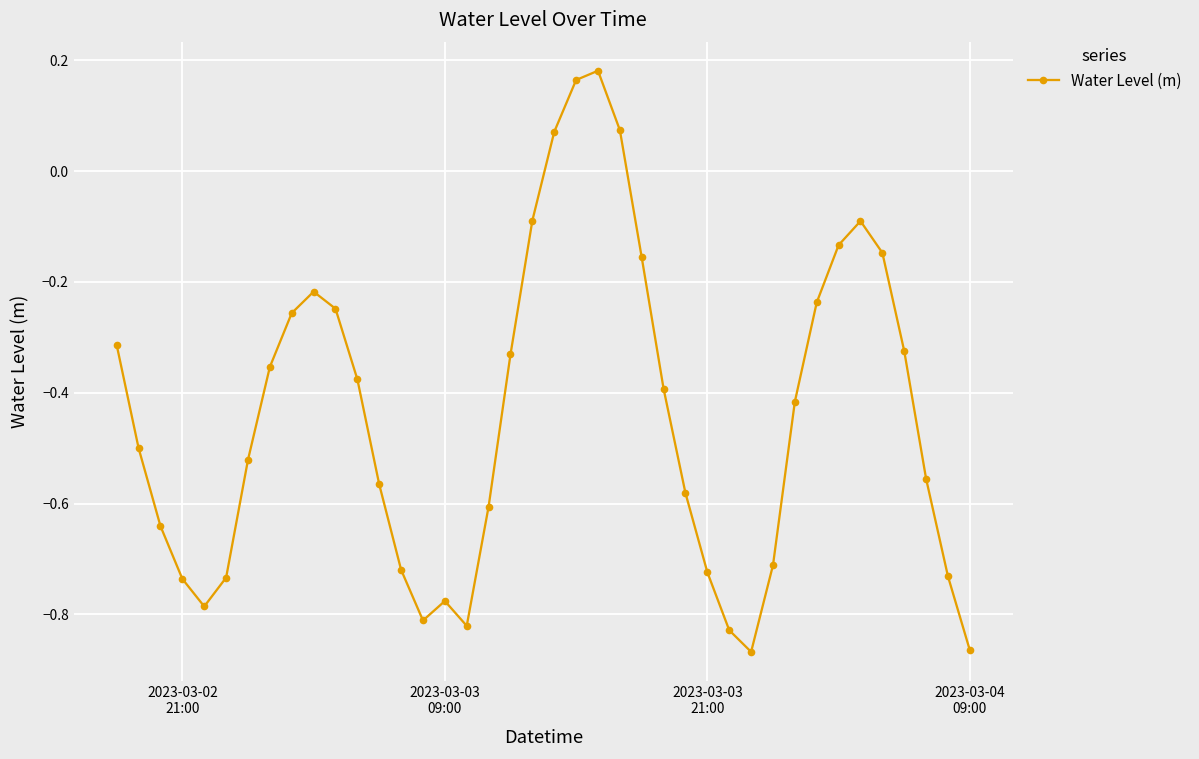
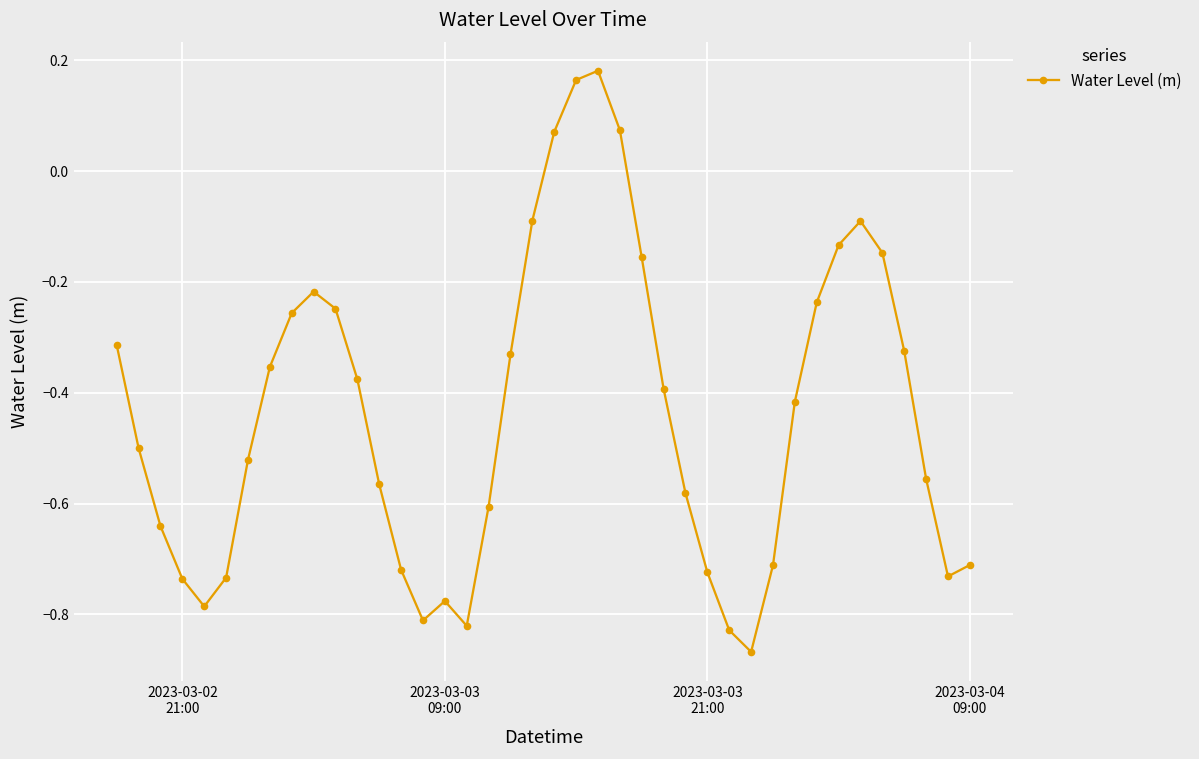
  {
    "2023-03-02 21:00": -0.74,
    "2023-03-03 09:00": -0.78,
    "2023-03-03 21:00": -0.72,
-   "2023-03-04 09:00": -0.86
+   "2023-03-04 09:00": -0.71
  }
